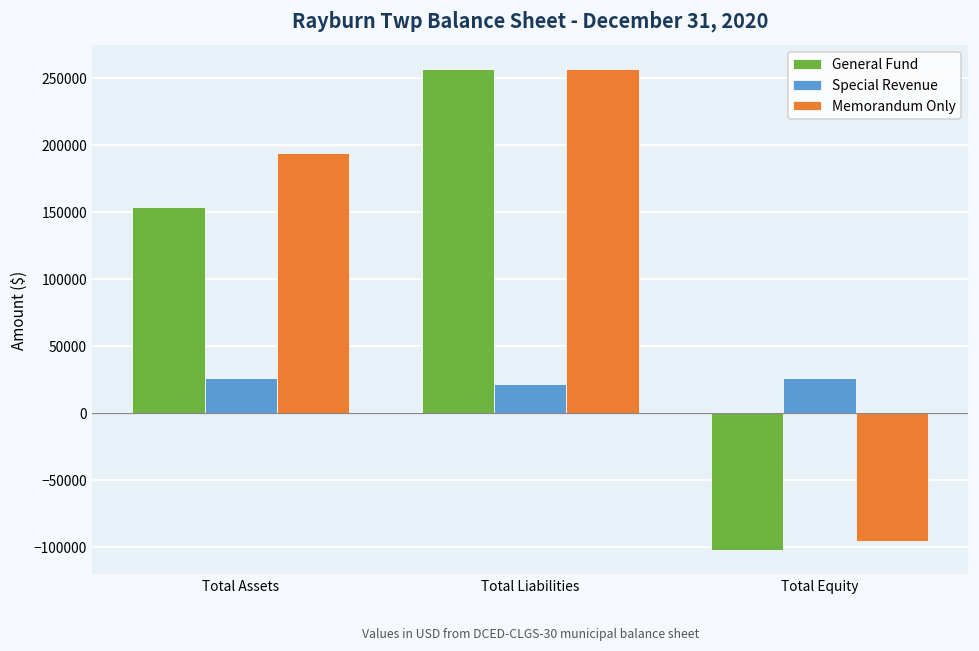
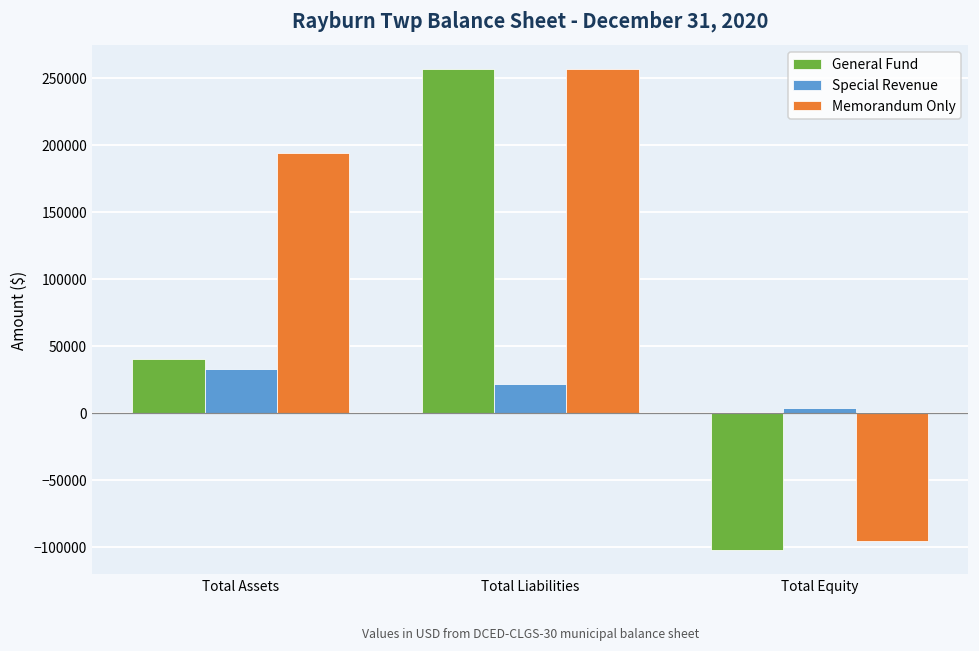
  {
    "General Fund": {
-     "Total Assets": 154000,
+     "Total Assets": 40000,
      "Total Liabilities": 256000,
      "Total Equity": -102000
    },
    "Special Revenue": {
-     "Total Assets": 26000,
+     "Total Assets": 33000,
      "Total Liabilities": 21000,
-     "Total Equity": 26000
+     "Total Equity": 4000
    },
    "Memorandum Only": {
      "Total Assets": 194000,
      "Total Liabilities": 256000,
      "Total Equity": -95000
    }
  }
